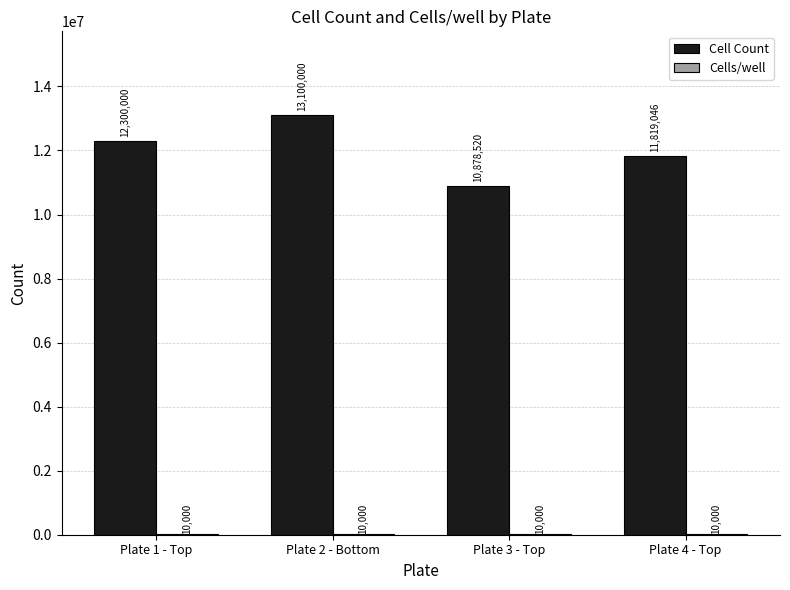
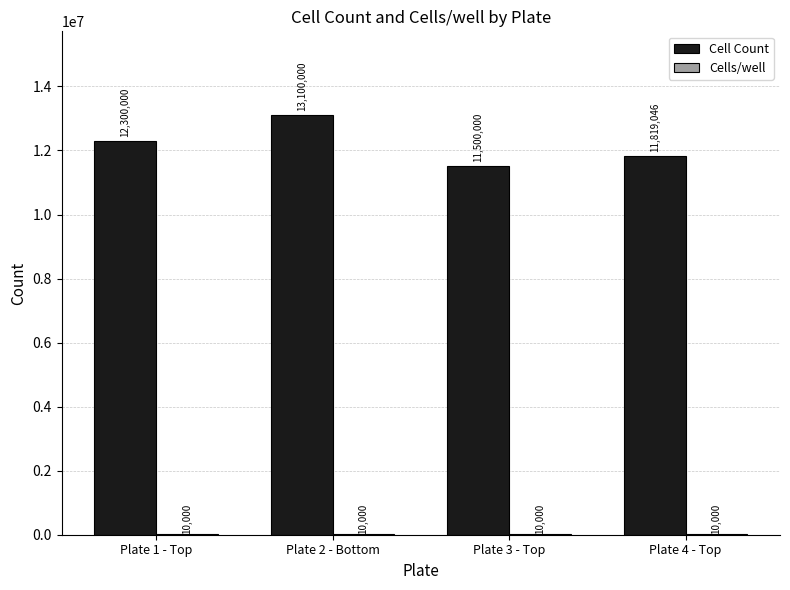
  {
    "Cell Count": {
      "Plate 1 - Top": "12,300,000",
      "Plate 2 - Bottom": "13,100,000",
-     "Plate 3 - Top": "10,878,520",
+     "Plate 3 - Top": "11,500,000",
      "Plate 4 - Top": "11,819,046"
    },
    "Cells/well": {
      "Plate 1 - Top": "10,000",
      "Plate 2 - Bottom": "10,000",
      "Plate 3 - Top": "10,000",
      "Plate 4 - Top": "10,000"
    }
  }
